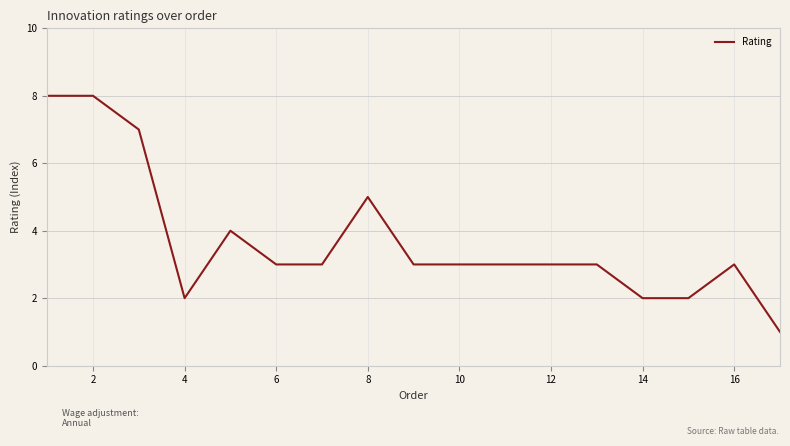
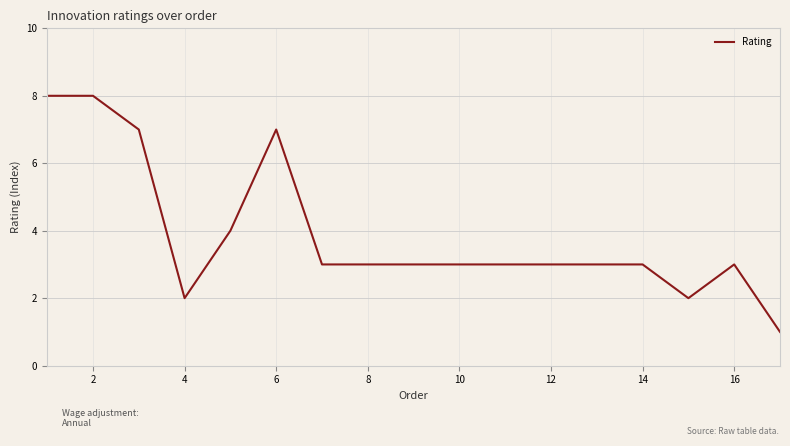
  {
    "2": 8,
    "4": 2,
-   "6": 3,
-   "8": 5,
+   "6": 7,
+   "8": 3,
    "10": 3,
    "12": 3,
-   "14": 2,
+   "14": 3,
    "16": 3
  }
